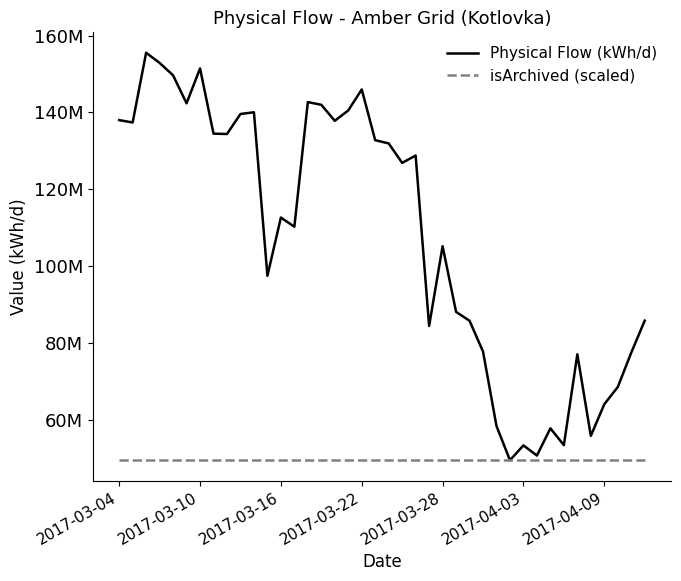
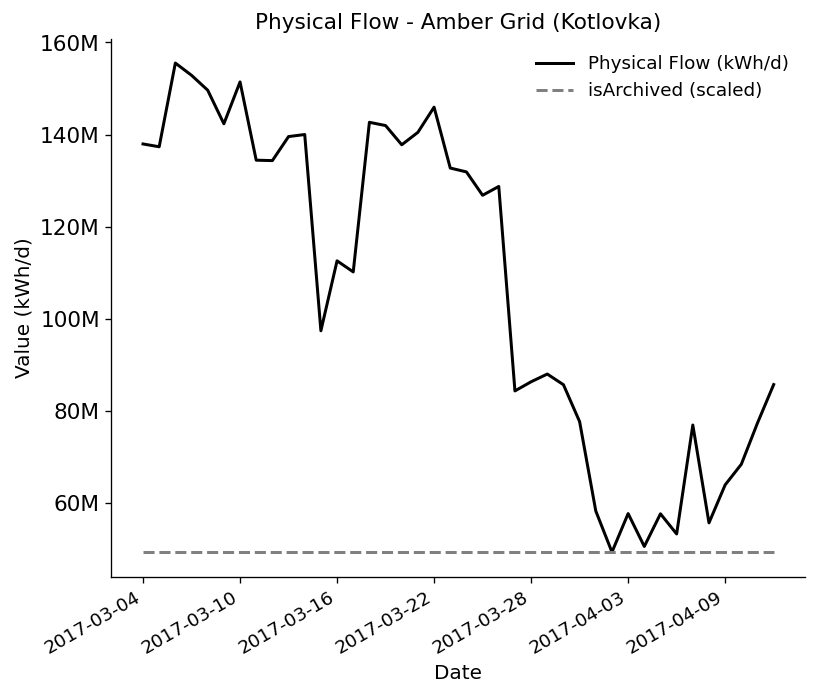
  {
    "Physical Flow (kWh/d)": {
      "2017-03-04": 138000000,
      "2017-03-10": 151000000,
      "2017-03-16": 113000000,
      "2017-03-22": 146000000,
-     "2017-03-28": 105000000,
-     "2017-04-03": 53000000,
+     "2017-03-28": 86000000,
+     "2017-04-03": 58000000,
      "2017-04-09": 64000000
    },
    "isArchived (scaled)": {
      "2017-03-04": 49000000,
      "2017-03-10": 49000000,
      "2017-03-16": 49000000,
      "2017-03-22": 49000000,
      "2017-03-28": 49000000,
      "2017-04-03": 49000000,
      "2017-04-09": 49000000
    }
  }
